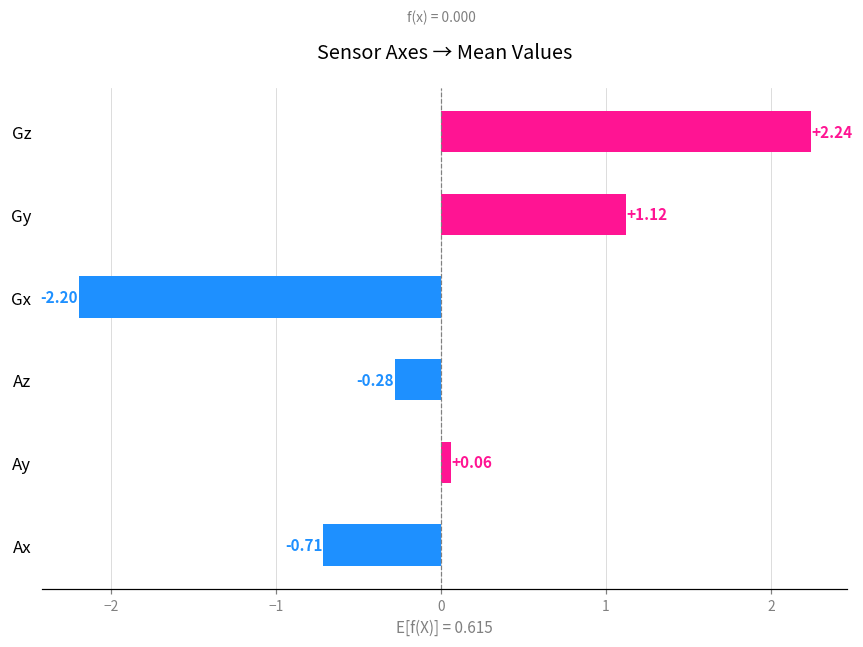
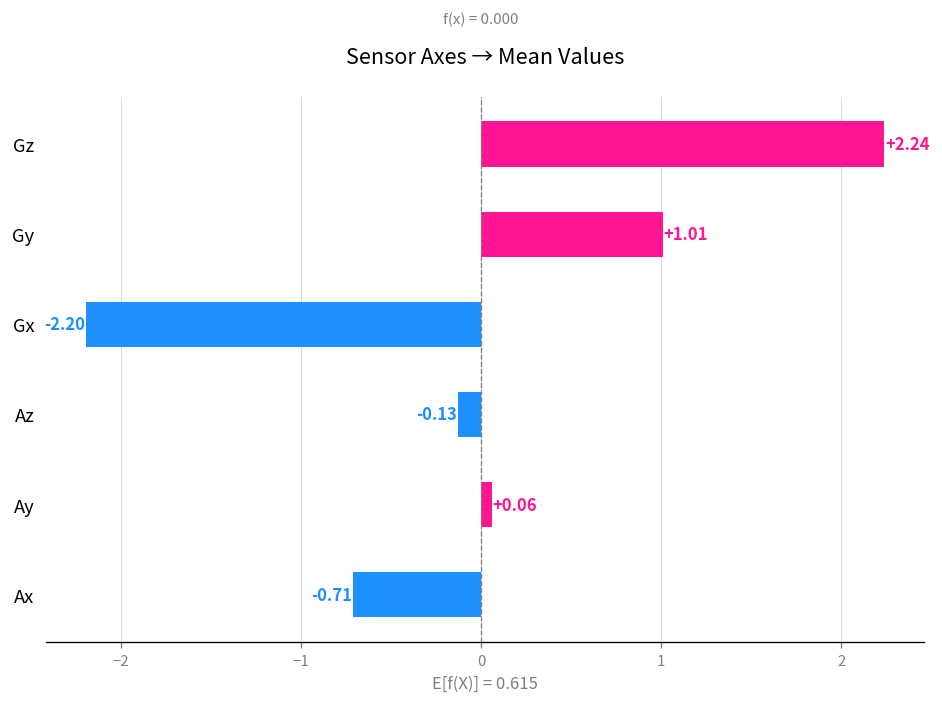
  {
    "Gz": "+2.24",
-   "Gy": "+1.12",
+   "Gy": "+1.01",
    "Gx": "-2.20",
-   "Az": "-0.28",
+   "Az": "-0.13",
    "Ay": "+0.06",
    "Ax": "-0.71"
  }
